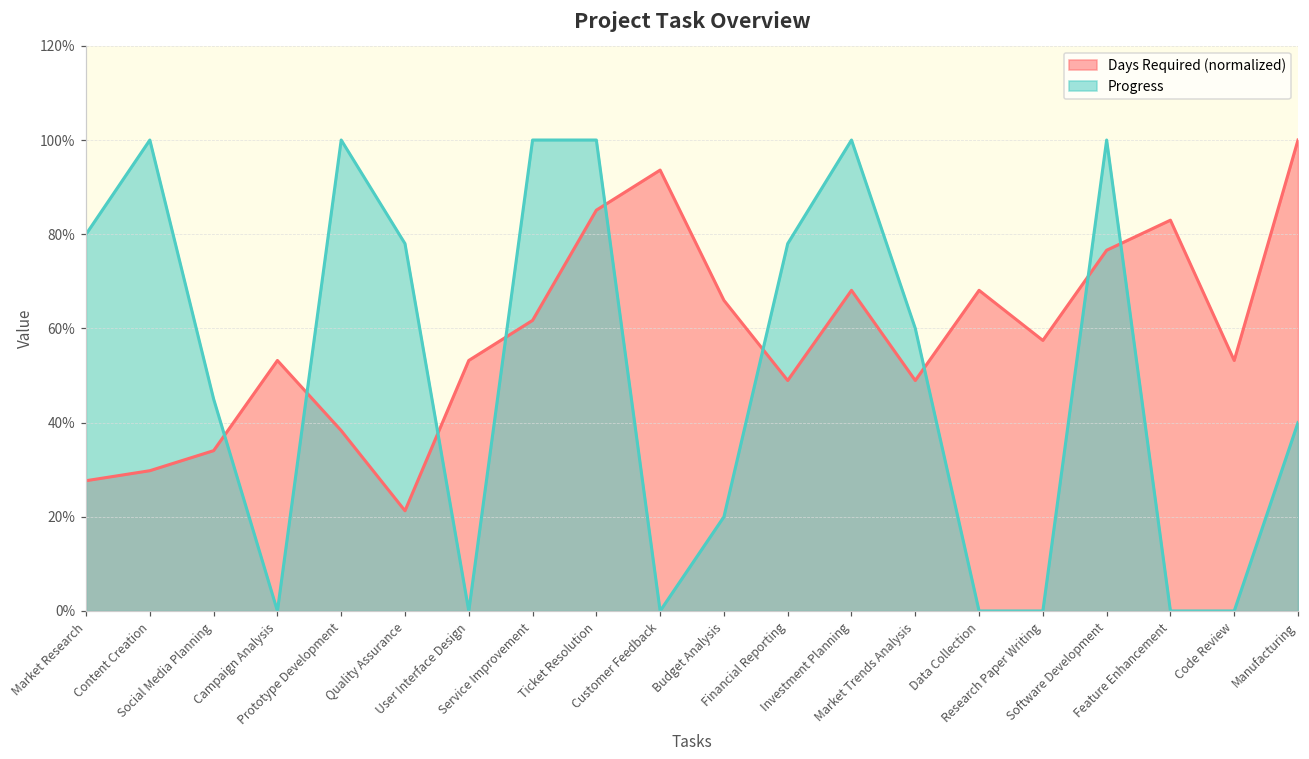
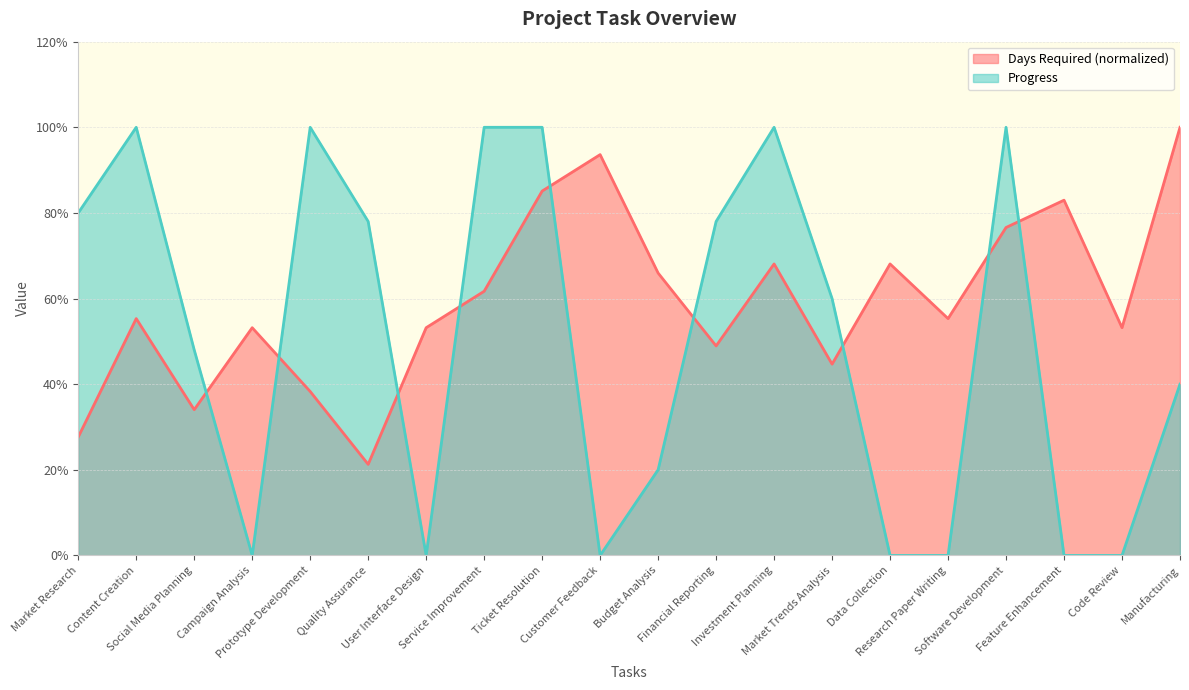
  {
    "Days Required (normalized)": {
      "Market Research": "28%",
-     "Content Creation": "30%",
+     "Content Creation": "55%",
      "Social Media Planning": "34%",
      "Campaign Analysis": "53%",
      "Prototype Development": "38%",
      "Quality Assurance": "21%",
      "User Interface Design": "53%",
      "Service Improvement": "62%",
      "Ticket Resolution": "85%",
      "Customer Feedback": "94%",
      "Budget Analysis": "66%",
      "Financial Reporting": "49%",
      "Investment Planning": "68%",
-     "Market Trends Analysis": "49%",
+     "Market Trends Analysis": "45%",
      "Data Collection": "68%",
-     "Research Paper Writing": "57%",
+     "Research Paper Writing": "55%",
      "Software Development": "77%",
      "Feature Enhancement": "83%",
      "Code Review": "53%",
      "Manufacturing": "100%"
    },
    "Progress": {
      "Market Research": "80%",
      "Content Creation": "100%",
-     "Social Media Planning": "45%",
+     "Social Media Planning": "48%",
      "Campaign Analysis": "0%",
      "Prototype Development": "100%",
      "Quality Assurance": "78%",
      "User Interface Design": "0%",
      "Service Improvement": "100%",
      "Ticket Resolution": "100%",
      "Customer Feedback": "0%",
      "Budget Analysis": "20%",
      "Financial Reporting": "78%",
      "Investment Planning": "100%",
      "Market Trends Analysis": "60%",
      "Data Collection": "0%",
      "Research Paper Writing": "0%",
      "Software Development": "100%",
      "Feature Enhancement": "0%",
      "Code Review": "0%",
      "Manufacturing": "40%"
    }
  }
